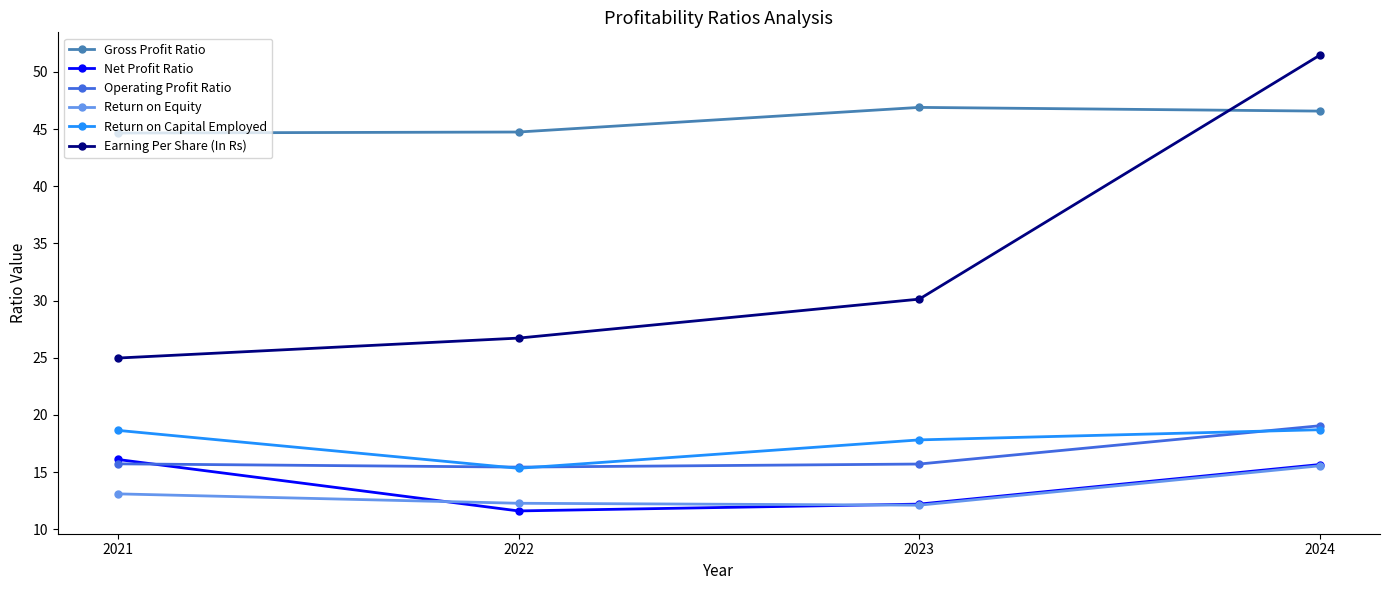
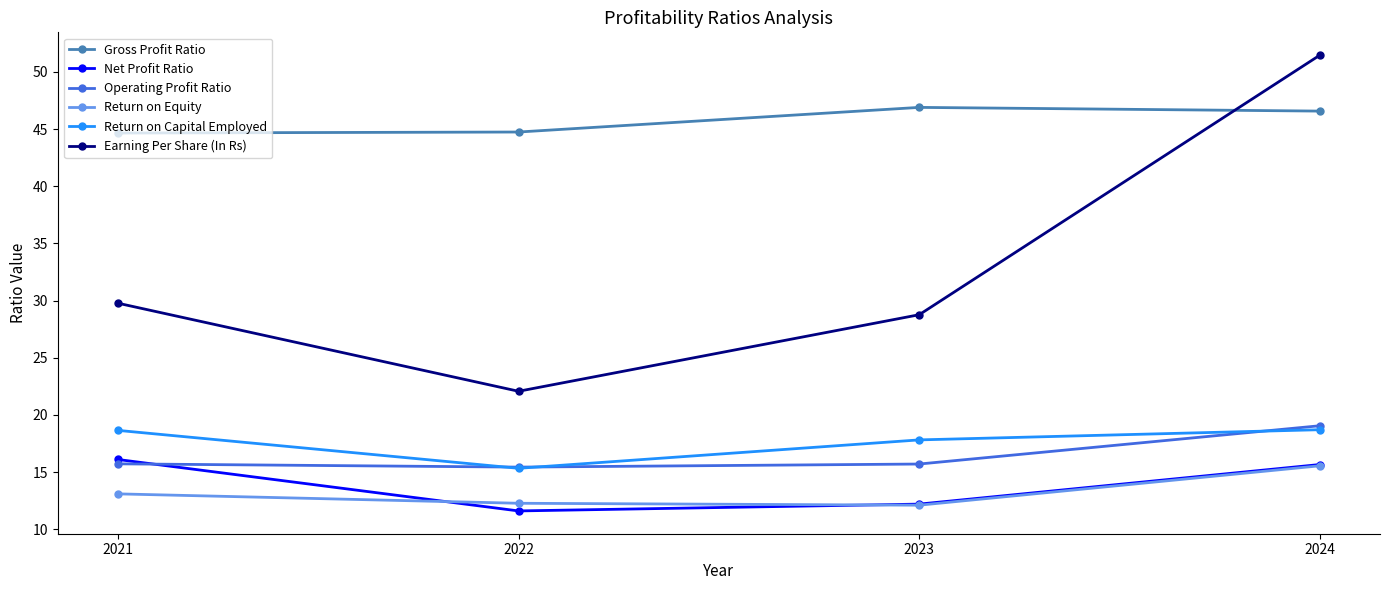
  {
    "Net Profit Ratio": {
      "2021": 16.1,
      "2022": 11.6
    },
    "Return on Capital Employed": {
      "2021": 18.7,
      "2023": 17.8,
      "2024": 18.7
    },
    "Earning Per Share (In Rs)": {
-     "2021": 25.0,
-     "2022": 26.7,
-     "2023": 30.1,
+     "2021": 29.8,
+     "2022": 22.1,
+     "2023": 28.8,
      "2024": 51.5
    }
  }
